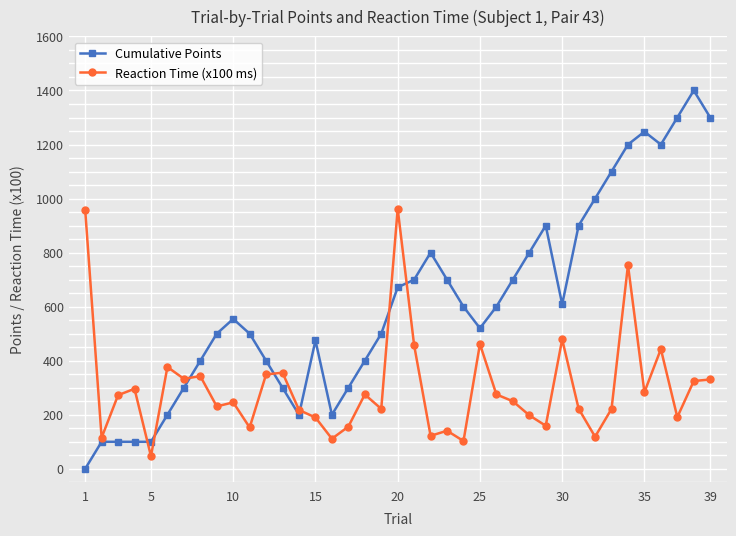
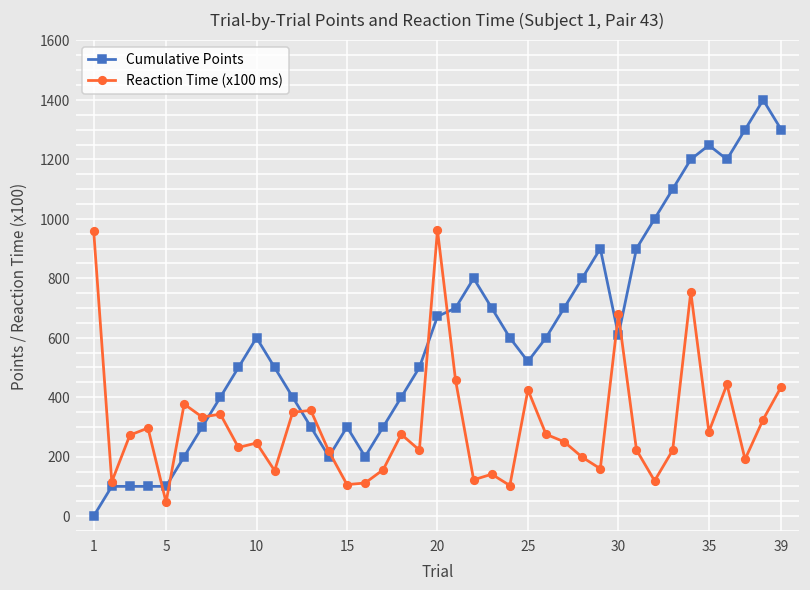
  {
    "Cumulative Points": {
      "1": 0,
      "5": 100,
-     "10": 550,
-     "15": 480,
+     "10": 600,
+     "15": 300,
      "20": 670,
      "25": 520,
      "30": 610,
      "35": 1250,
      "39": 1300
    },
    "Reaction Time (x100 ms)": {
      "1": 960,
      "5": 50,
      "10": 250,
-     "15": 190,
+     "15": 110,
      "20": 960,
-     "25": 460,
-     "30": 480,
+     "25": 420,
+     "30": 680,
      "35": 280,
-     "39": 330
+     "39": 440
    }
  }
